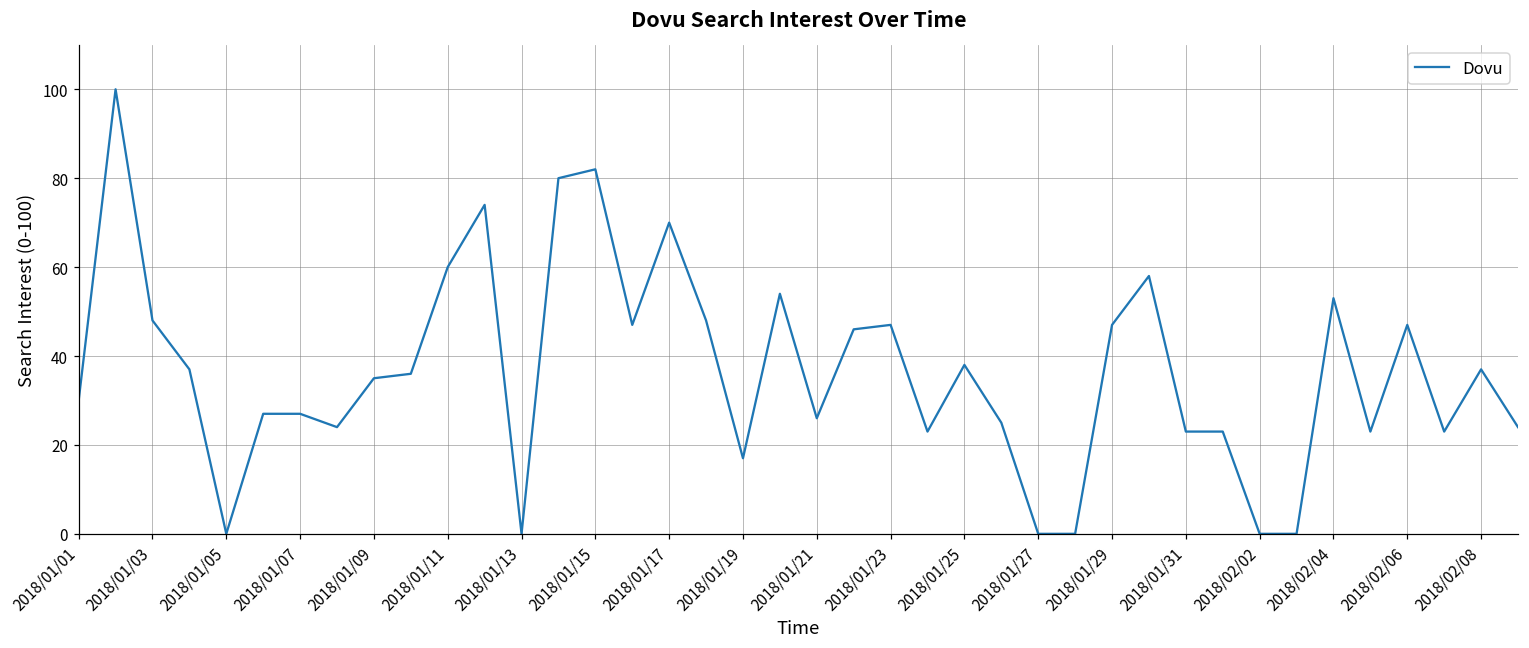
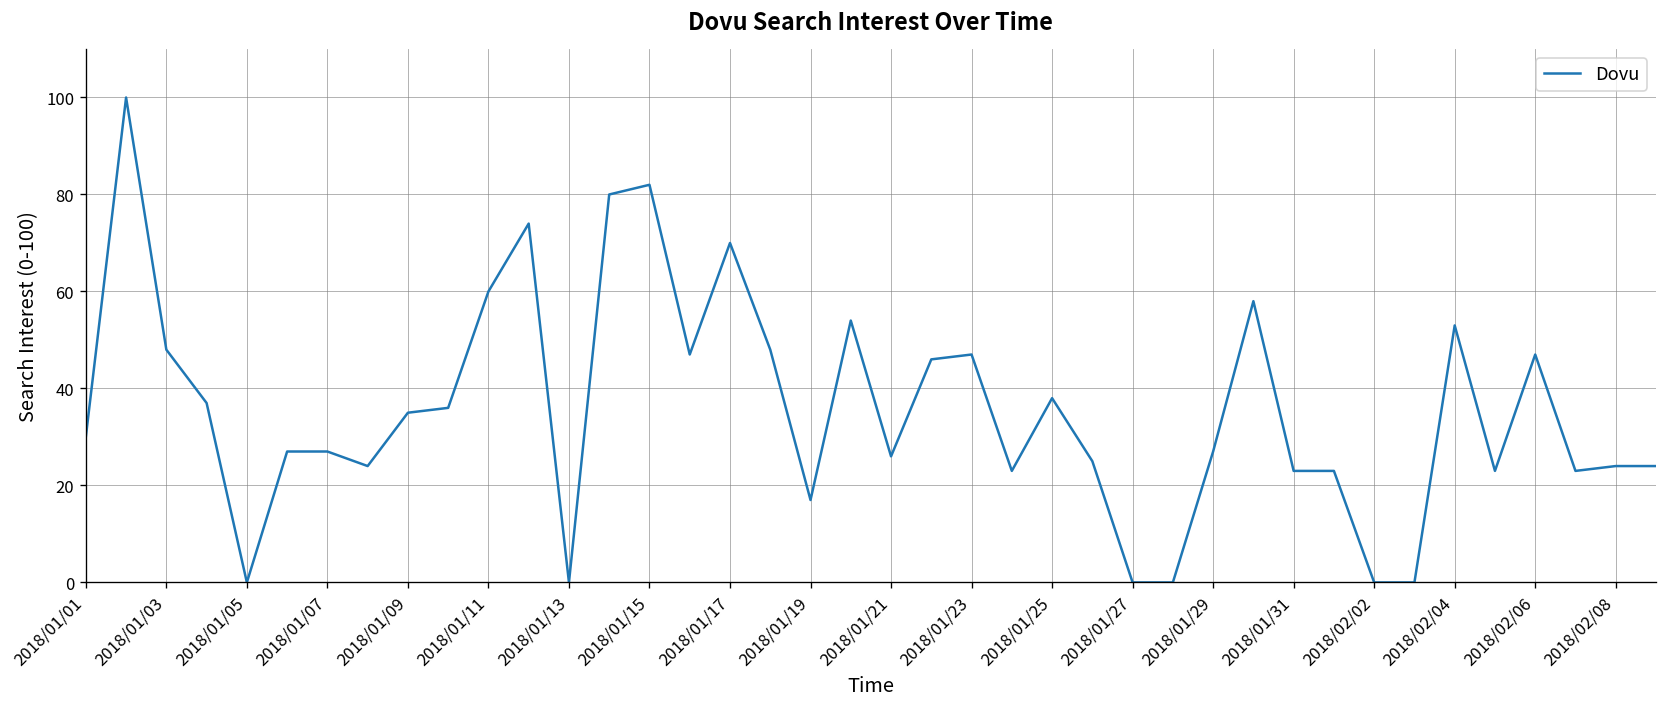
  {
    "2018/01/01": 30,
    "2018/01/03": 48,
    "2018/01/05": 0,
    "2018/01/07": 27,
    "2018/01/09": 35,
    "2018/01/11": 60,
    "2018/01/13": 0,
    "2018/01/15": 82,
    "2018/01/17": 70,
    "2018/01/19": 17,
    "2018/01/21": 26,
    "2018/01/23": 47,
    "2018/01/25": 38,
    "2018/01/27": 0,
-   "2018/01/29": 47,
+   "2018/01/29": 27,
    "2018/01/31": 23,
    "2018/02/02": 0,
    "2018/02/04": 53,
    "2018/02/06": 47,
-   "2018/02/08": 37
+   "2018/02/08": 24
  }
